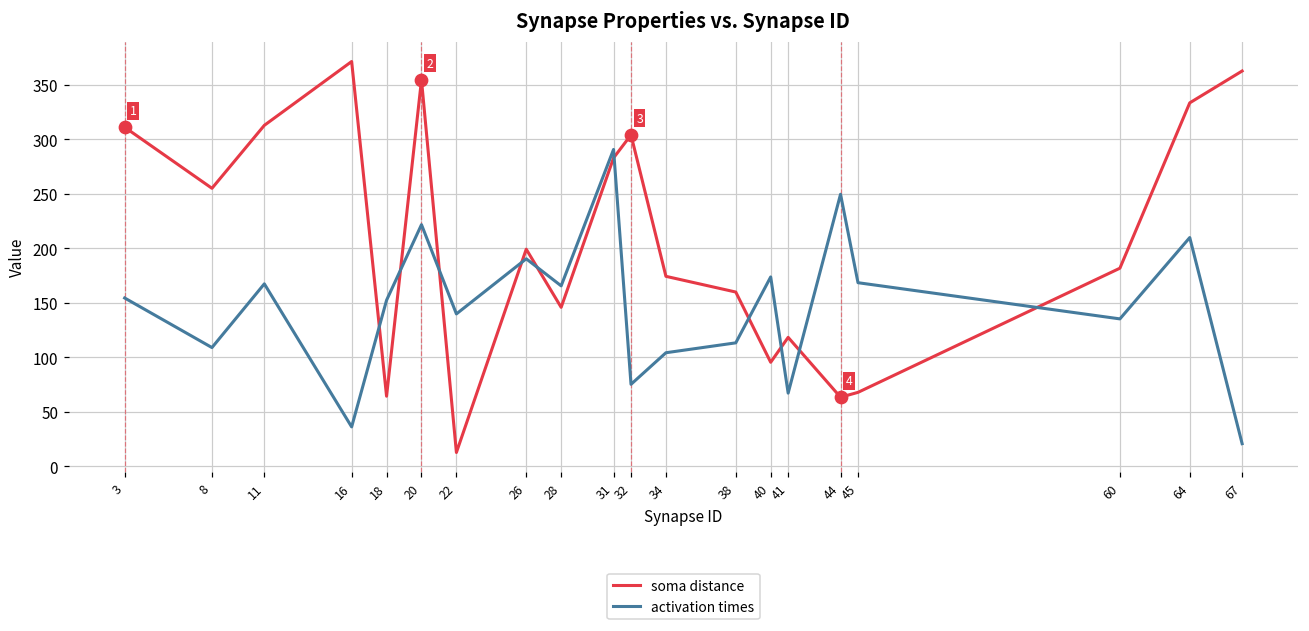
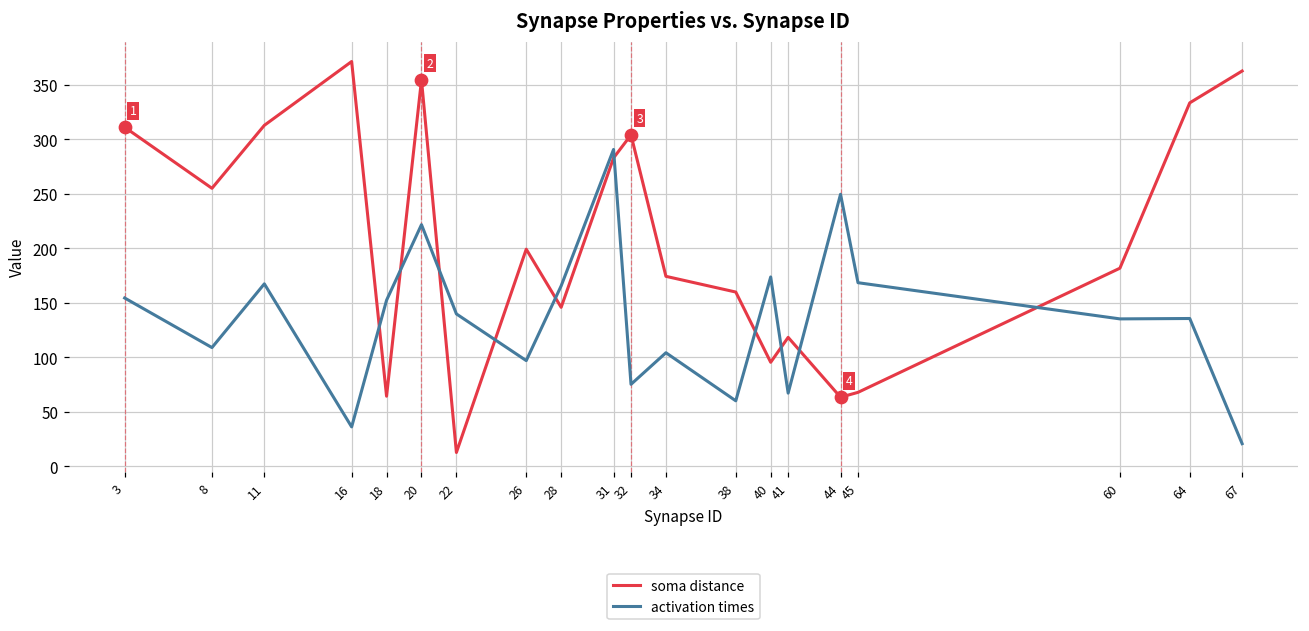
  {
    "activation times": {
      "3": 150,
      "8": 110,
      "11": 170,
      "16": 40,
      "18": 150,
      "20": 220,
      "22": 140,
-     "26": 190,
+     "26": 100,
      "28": 170,
      "31": 290,
      "32": 80,
      "34": 100,
-     "38": 110,
+     "38": 60,
      "40": 170,
      "41": 70,
      "44": 250,
      "45": 170,
      "60": 140,
-     "64": 210,
+     "64": 140,
      "67": 20
    }
  }
